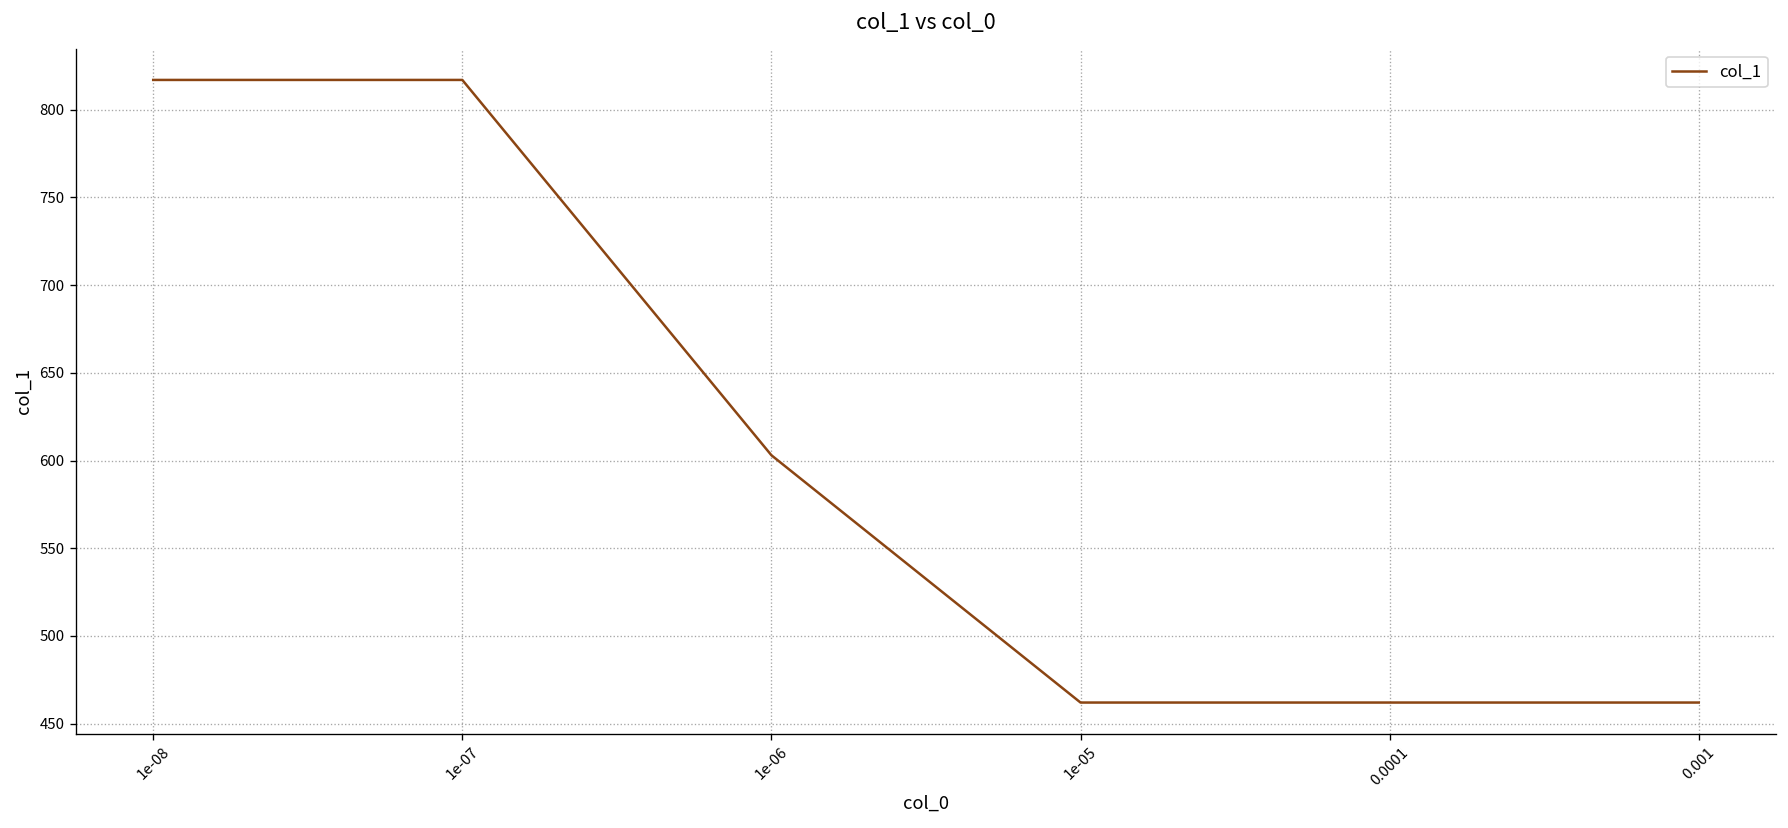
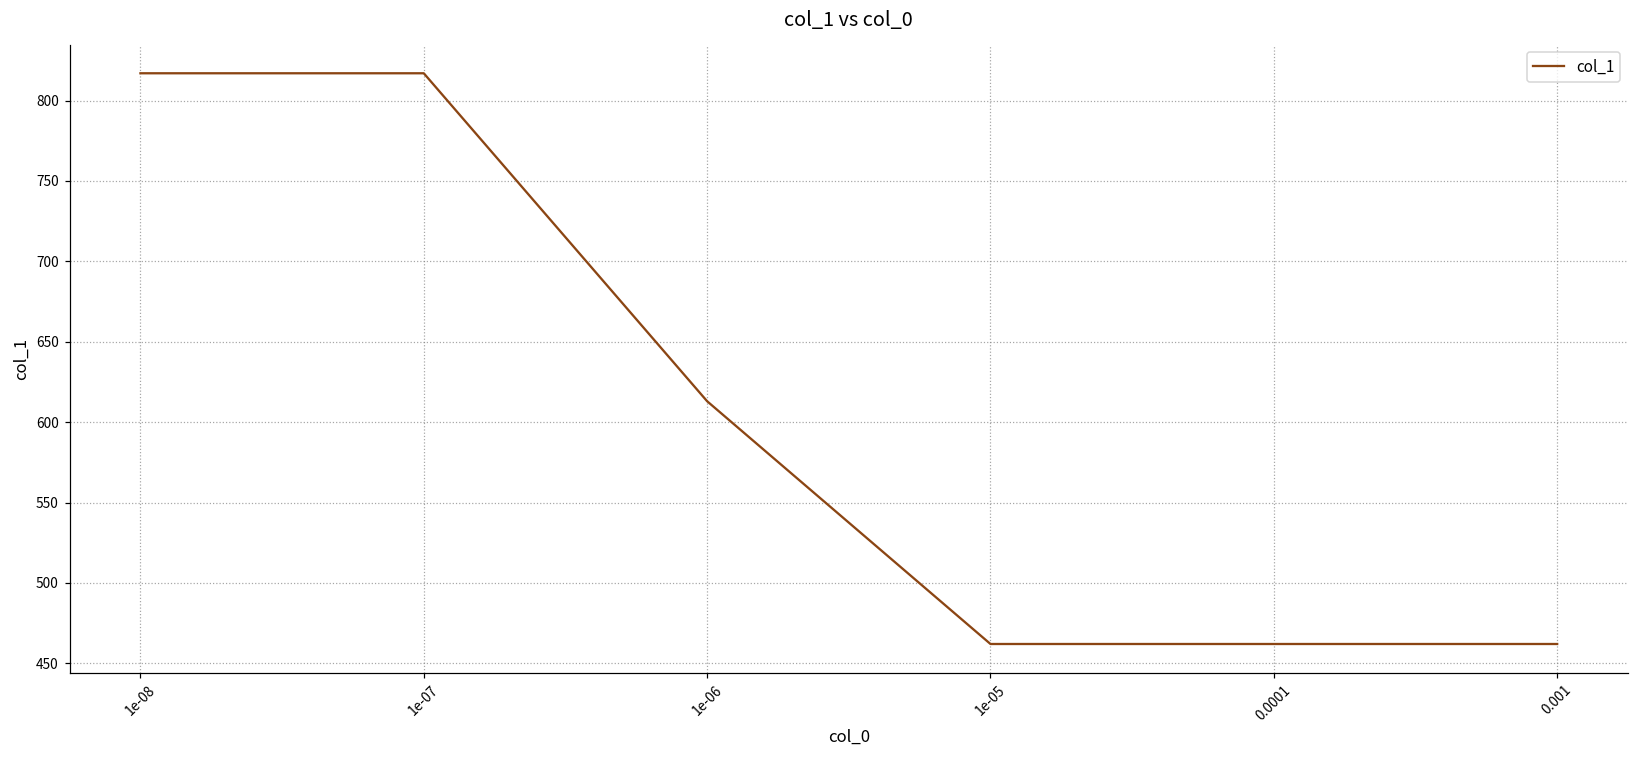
  {
    "1e-08": 817,
    "1e-07": 817,
-   "1e-06": 603,
+   "1e-06": 613,
    "1e-05": 462,
    "0.0001": 462,
    "0.001": 462
  }
